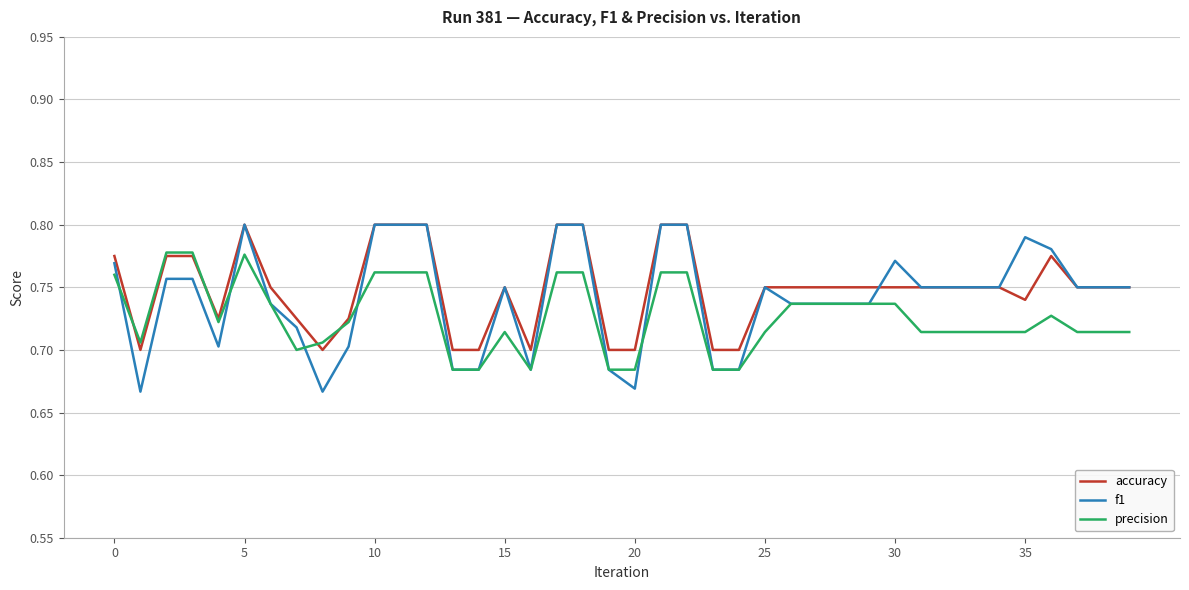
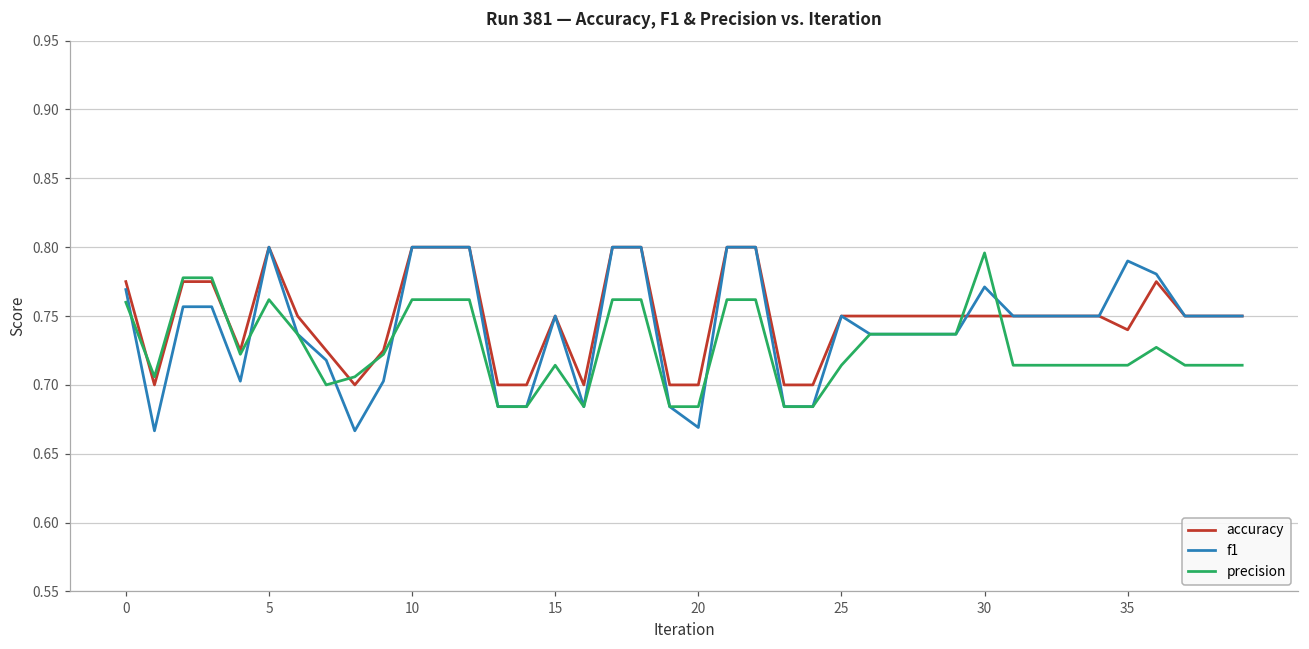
  {
    "accuracy": {
      "0": 0.775,
      "20": 0.700,
      "30": 0.750,
      "35": 0.740
    },
    "f1": {
      "0": 0.769,
      "20": 0.669,
      "30": 0.771,
      "35": 0.790
    },
    "precision": {
      "0": 0.760,
-     "5": 0.776,
+     "5": 0.762,
      "10": 0.762,
      "15": 0.714,
      "20": 0.684,
      "25": 0.714,
-     "30": 0.737,
+     "30": 0.796,
      "35": 0.714
    }
  }
